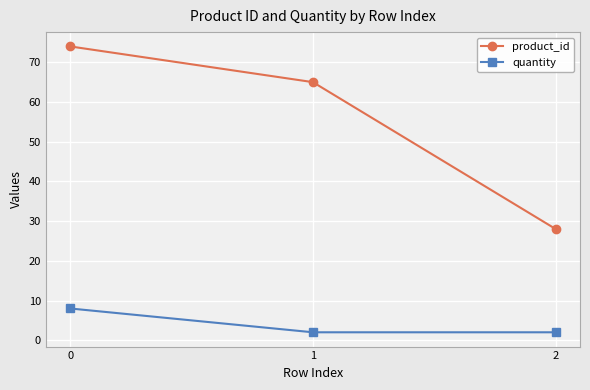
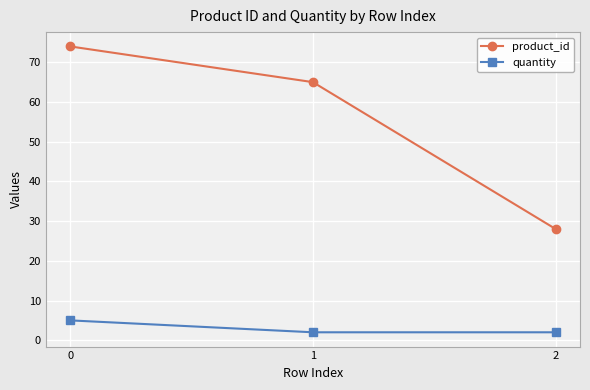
  {
    "product_id": {
      "0": 74,
      "1": 65,
      "2": 28
    },
    "quantity": {
-     "0": 8,
+     "0": 5,
      "1": 2,
      "2": 2
    }
  }
